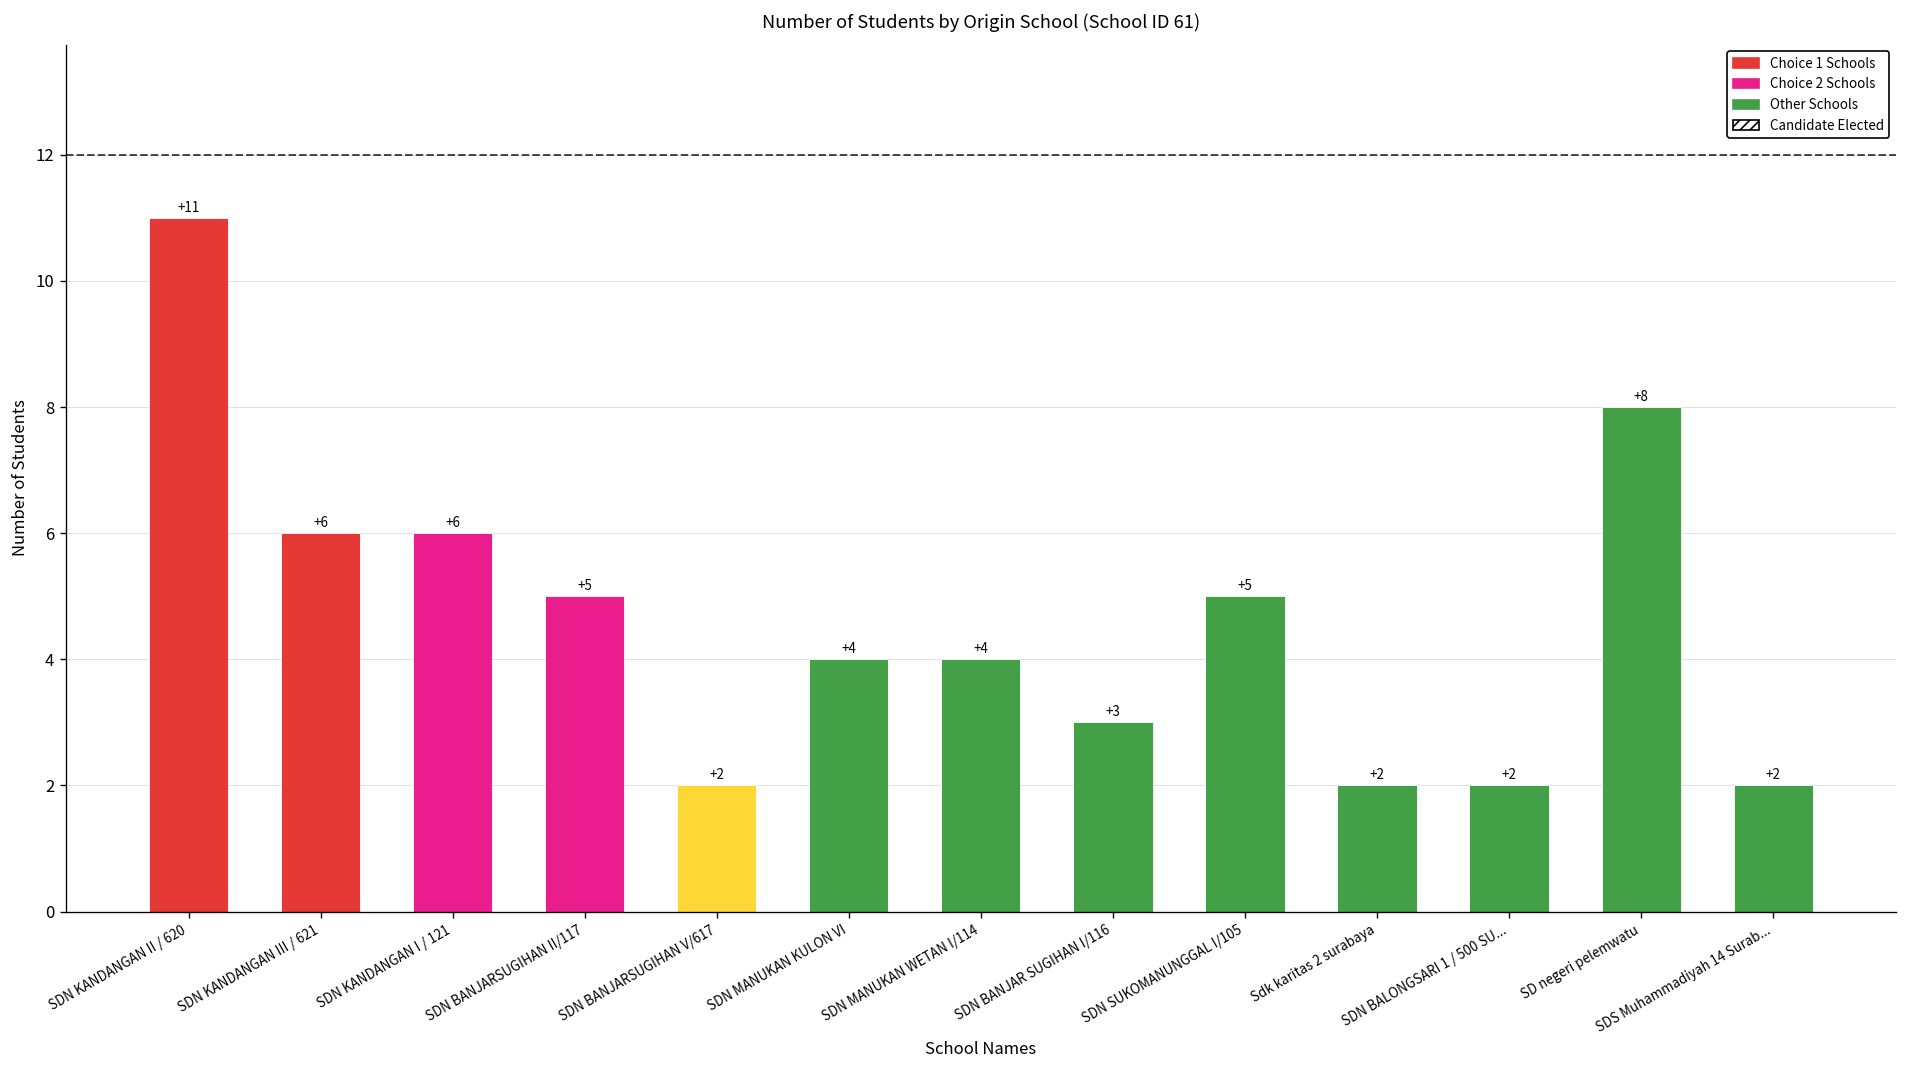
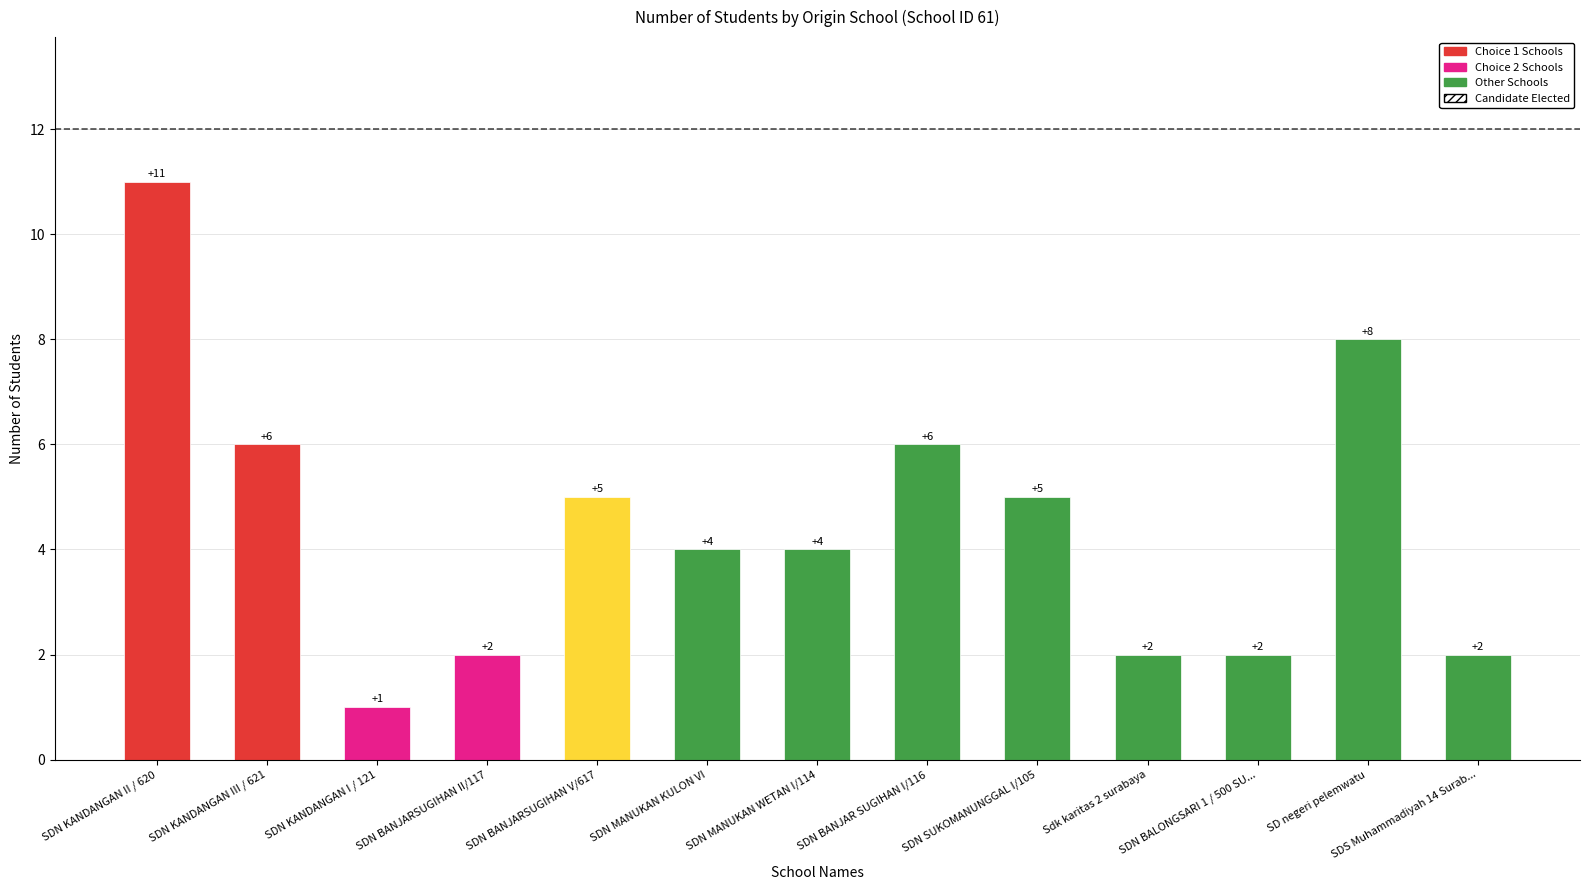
  {
    "SDN KANDANGAN II / 620": "+11",
    "SDN KANDANGAN III / 621": "+6",
-   "SDN KANDANGAN I / 121": "+6",
-   "SDN BANJARSUGIHAN II/117": "+5",
-   "SDN BANJARSUGIHAN V/617": "+2",
+   "SDN KANDANGAN I / 121": "+1",
+   "SDN BANJARSUGIHAN II/117": "+2",
+   "SDN BANJARSUGIHAN V/617": "+5",
    "SDN MANUKAN KULON VI": "+4",
    "SDN MANUKAN WETAN I/114": "+4",
-   "SDN BANJAR SUGIHAN I/116": "+3",
+   "SDN BANJAR SUGIHAN I/116": "+6",
    "SDN SUKOMANUNGGAL I/105": "+5",
    "Sdk karitas 2 surabaya": "+2",
    "SDN BALONGSARI 1 / 500 SU...": "+2",
    "SD negeri pelemwatu": "+8",
    "SDS Muhammadiyah 14 Surab...": "+2"
  }
